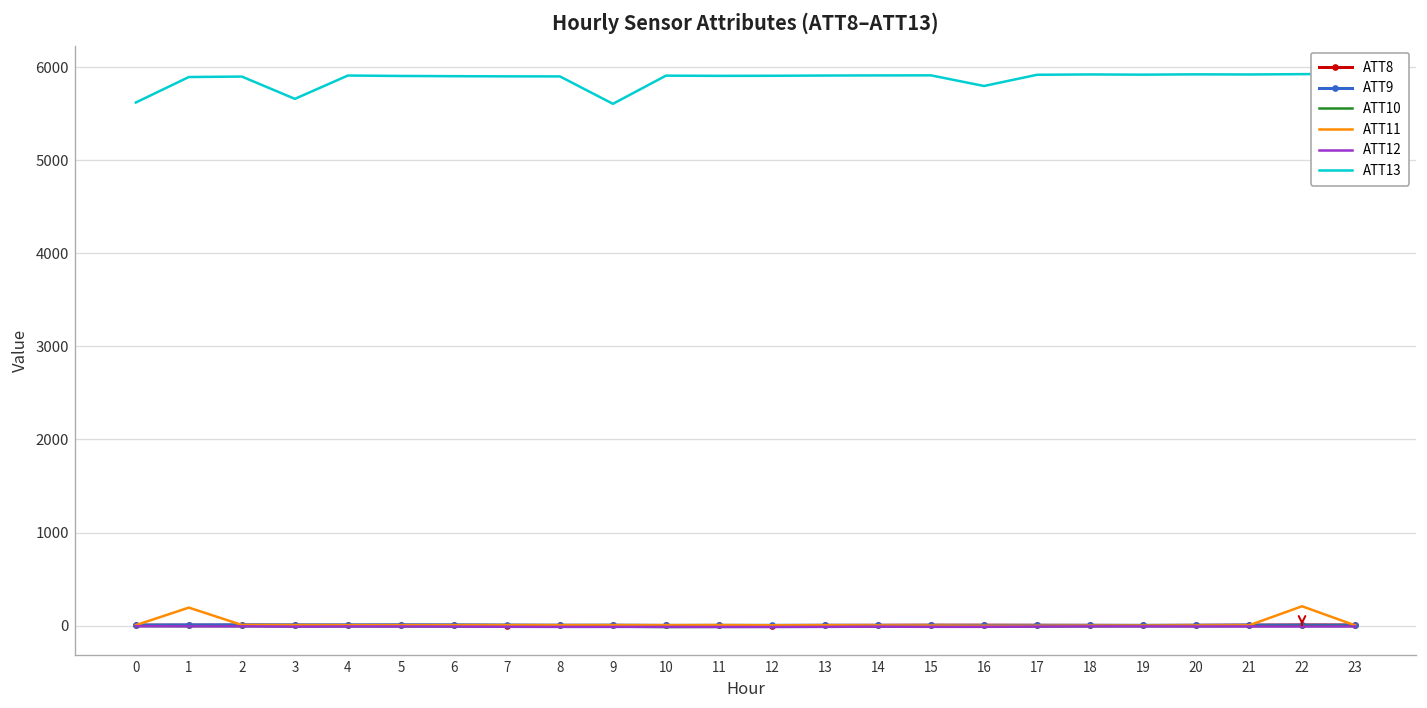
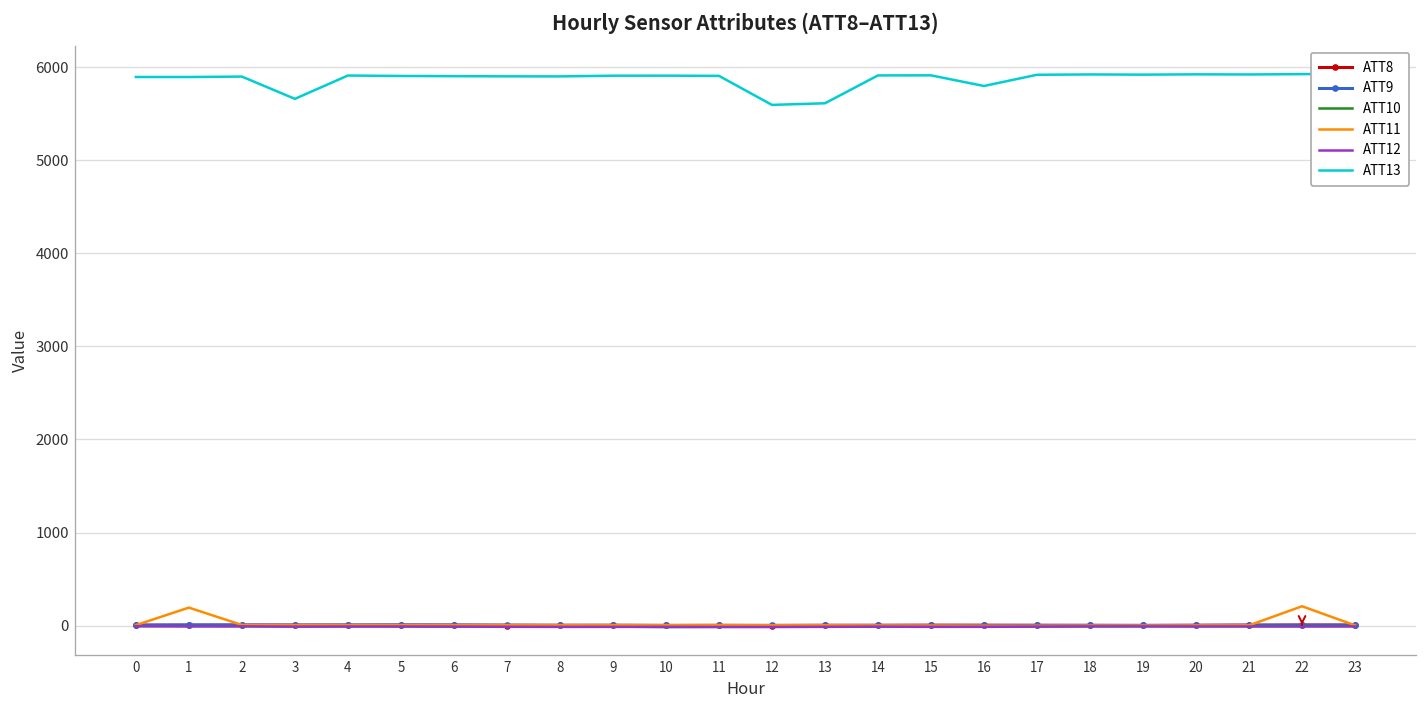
  {
    "ATT11": {
      "1": 200,
      "22": 200
    },
    "ATT13": {
-     "0": 5600,
+     "0": 5900,
      "1": 5900,
      "2": 5900,
      "3": 5700,
      "4": 5900,
      "5": 5900,
      "6": 5900,
      "7": 5900,
      "8": 5900,
-     "9": 5600,
+     "9": 5900,
      "10": 5900,
      "11": 5900,
-     "12": 5900,
-     "13": 5900,
+     "12": 5600,
+     "13": 5600,
      "14": 5900,
      "15": 5900,
      "16": 5800,
      "17": 5900,
      "18": 5900,
      "19": 5900,
      "20": 5900,
      "21": 5900,
      "22": 5900
    }
  }
